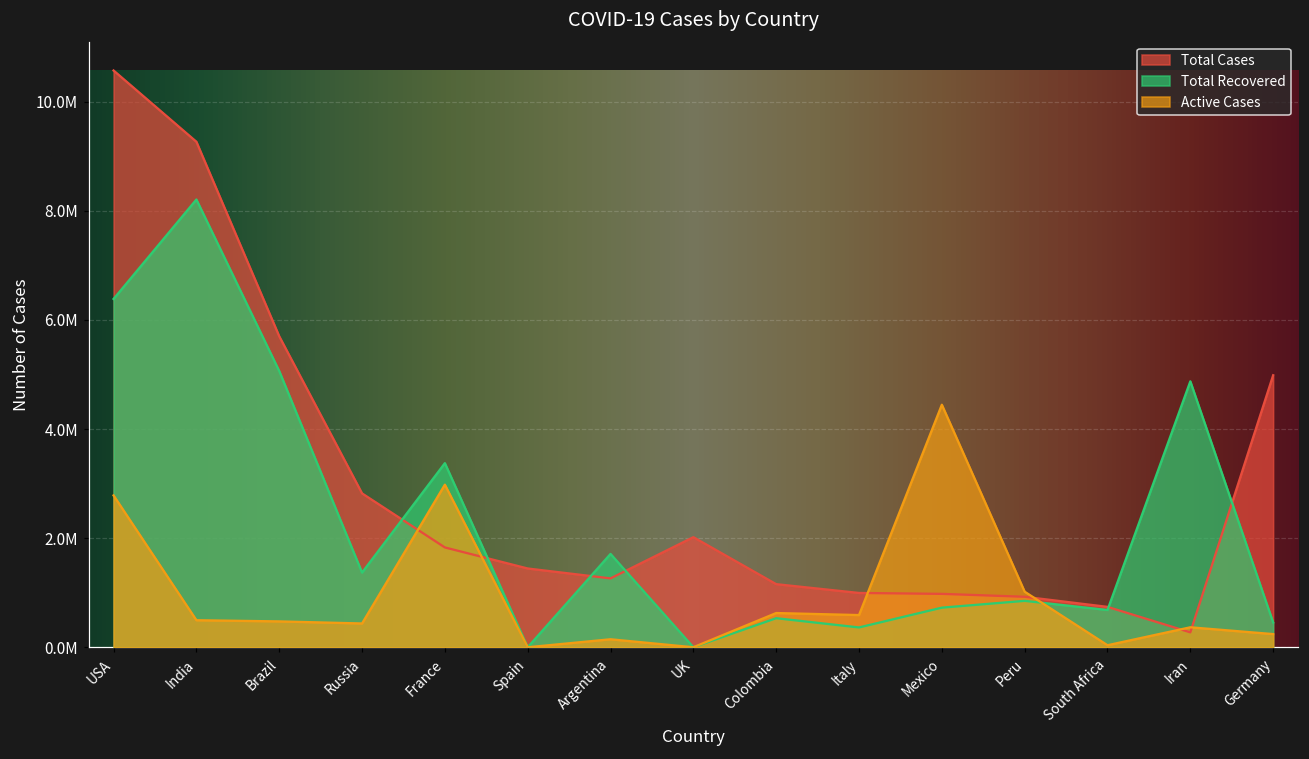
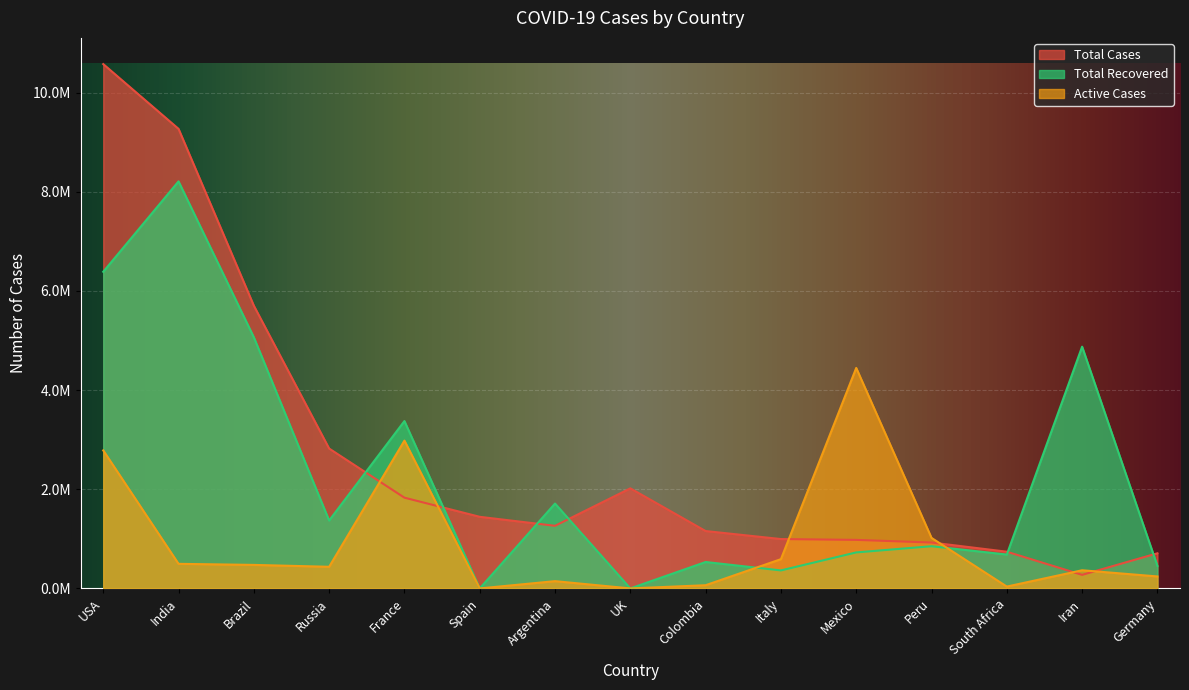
  {
    "Total Cases": {
      "USA": 10600000,
      "India": 9300000,
      "Brazil": 5700000,
      "Russia": 2800000,
      "France": 1800000,
      "Spain": 1400000,
      "Argentina": 1300000,
      "UK": 2000000,
      "Colombia": 1200000,
      "Italy": 1000000,
      "Mexico": 1000000,
      "Peru": 900000,
      "South Africa": 700000,
      "Iran": 300000,
-     "Germany": 5000000
+     "Germany": 700000
    },
    "Total Recovered": {
      "USA": 6400000,
      "India": 8200000,
      "Brazil": 5100000,
      "Russia": 1400000,
      "France": 3400000,
      "Argentina": 1700000,
      "Colombia": 500000,
      "Italy": 400000,
      "Mexico": 700000,
      "Peru": 900000,
      "South Africa": 700000,
      "Iran": 4900000,
      "Germany": 500000
    },
    "Active Cases": {
      "USA": 2800000,
      "India": 500000,
      "Brazil": 500000,
      "Russia": 400000,
      "France": 3000000,
      "Argentina": 100000,
-     "Colombia": 600000,
+     "Colombia": 100000,
      "Italy": 600000,
      "Mexico": 4400000,
      "Peru": 1000000,
      "South Africa": 0,
      "Iran": 400000,
      "Germany": 200000
    }
  }
